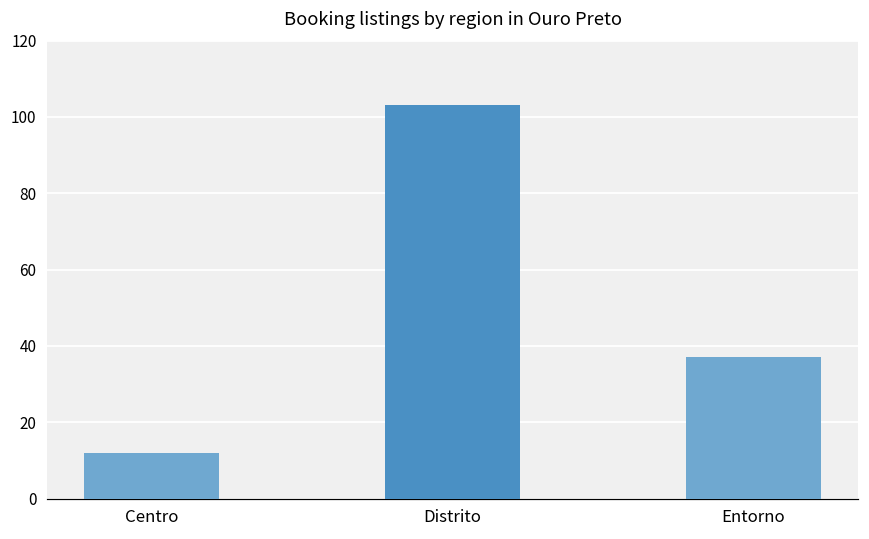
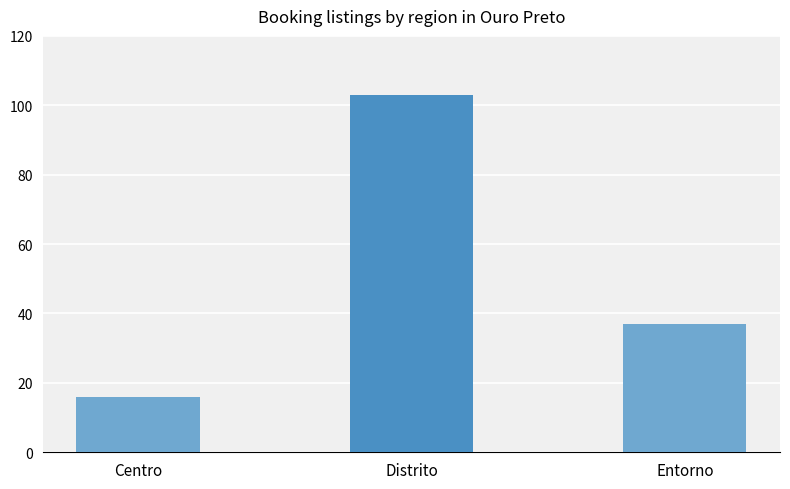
  {
-   "Centro": 12,
+   "Centro": 16,
    "Distrito": 103,
    "Entorno": 37
  }
